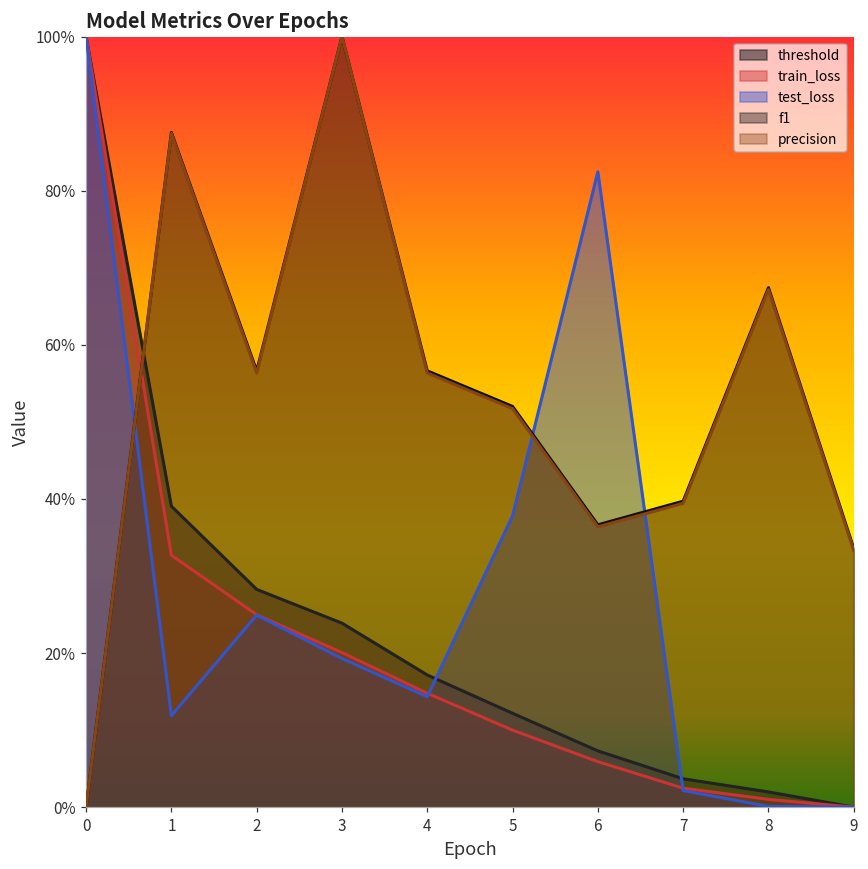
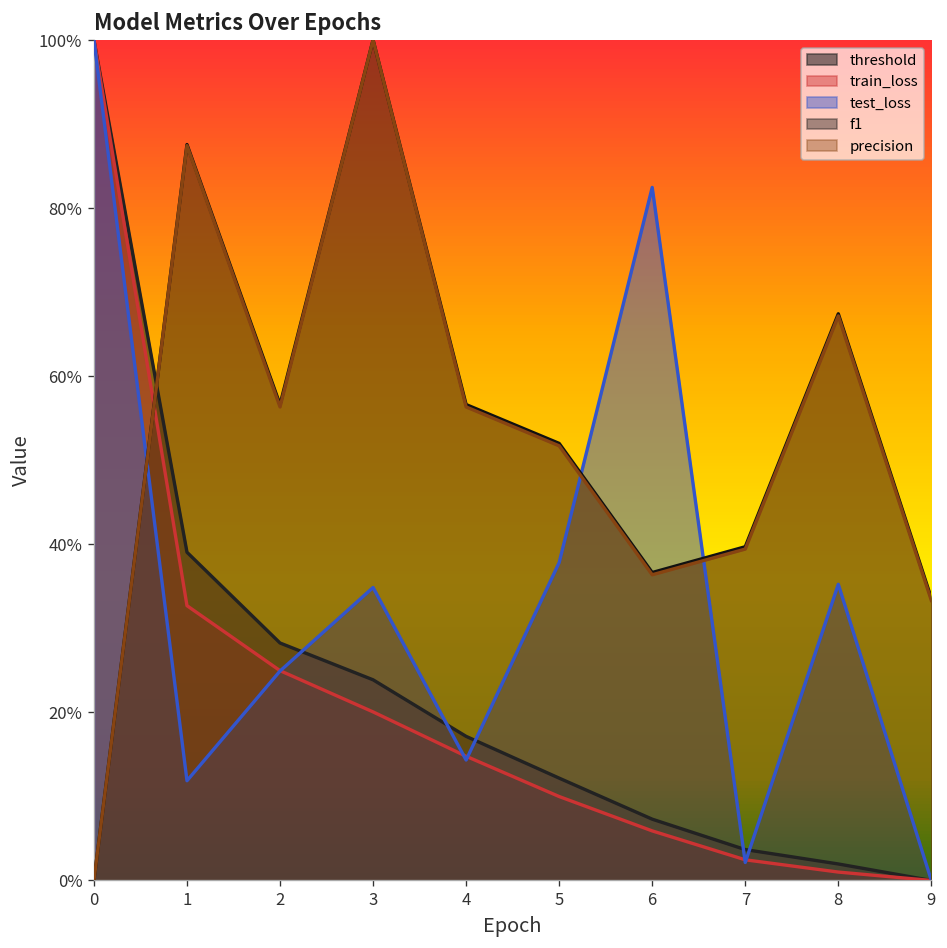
  {
    "test_loss": {
      "1": "12%",
-     "3": "19%",
+     "3": "35%",
      "4": "14%",
      "5": "38%",
      "6": "82%",
-     "8": "0%"
+     "8": "35%"
    }
  }
